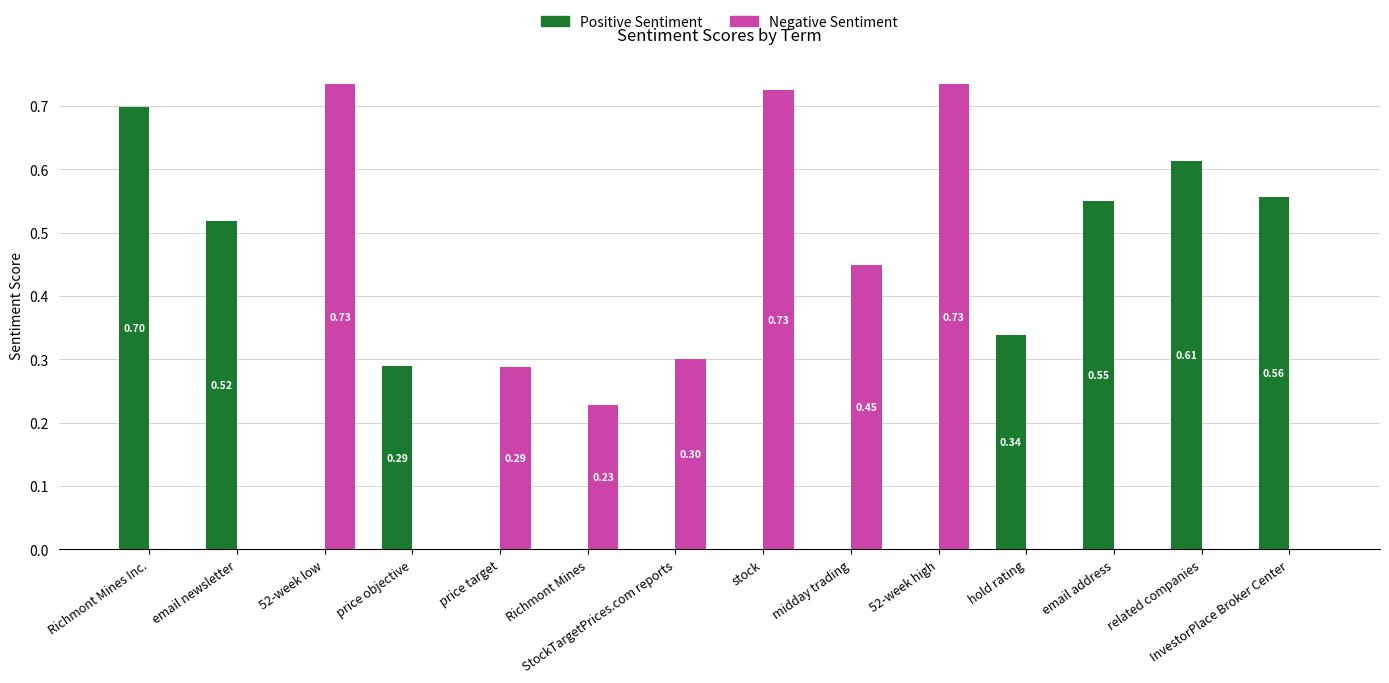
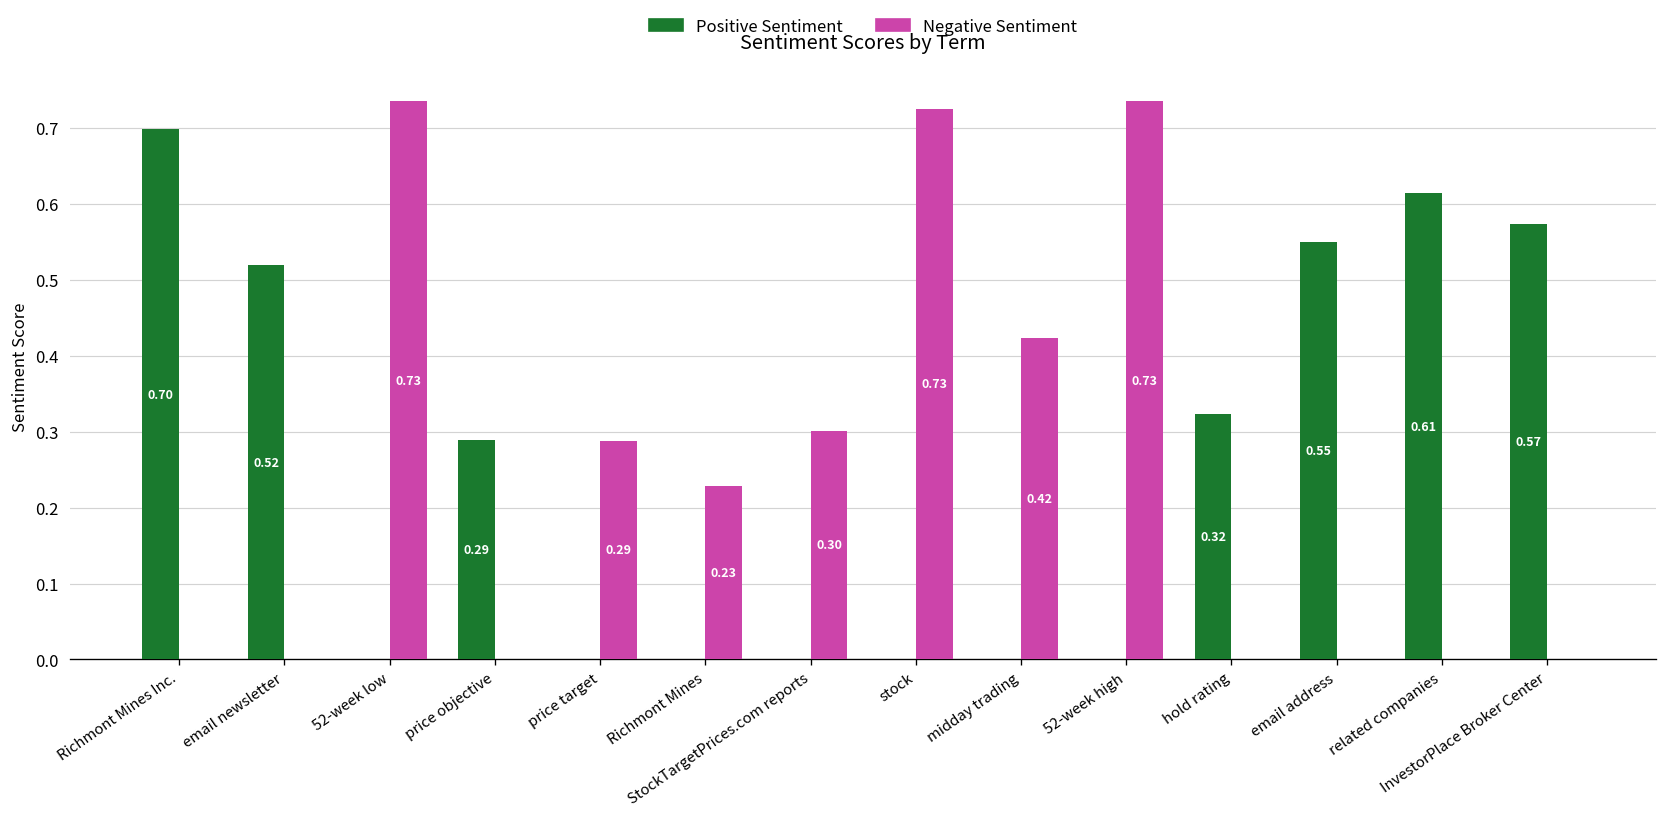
  {
    "Positive Sentiment": {
      "Richmont Mines Inc.": 0.70,
      "email newsletter": 0.52,
      "price objective": 0.29,
-     "hold rating": 0.34,
+     "hold rating": 0.32,
      "email address": 0.55,
      "related companies": 0.61,
-     "InvestorPlace Broker Center": 0.56
+     "InvestorPlace Broker Center": 0.57
    },
    "Negative Sentiment": {
      "52-week low": 0.73,
      "price target": 0.29,
      "Richmont Mines": 0.23,
      "StockTargetPrices.com reports": 0.30,
      "stock": 0.73,
-     "midday trading": 0.45,
+     "midday trading": 0.42,
      "52-week high": 0.73
    }
  }
